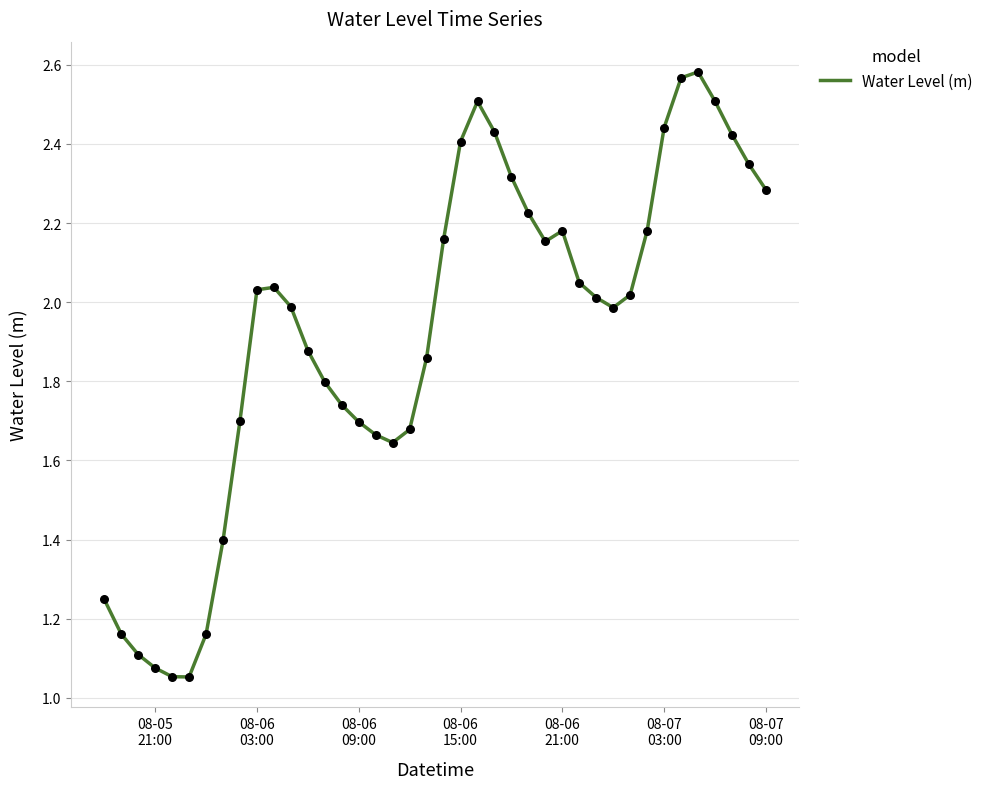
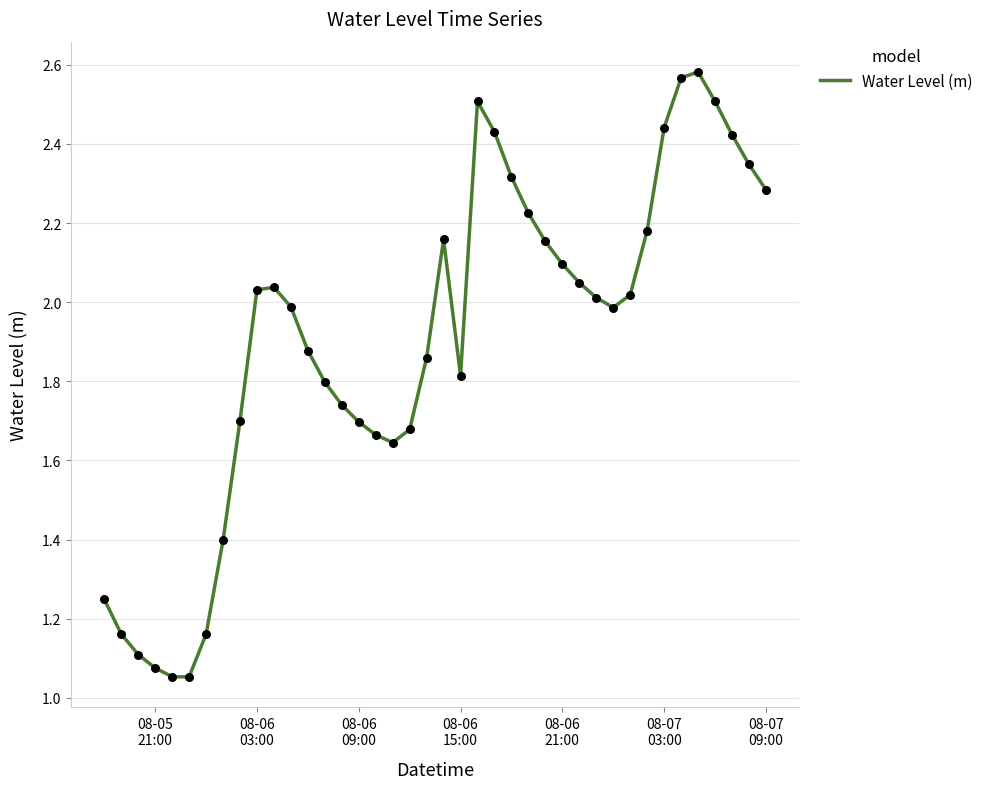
  {
    "08-05 21:00": 1.08,
    "08-06 03:00": 2.03,
    "08-06 09:00": 1.70,
-   "08-06 15:00": 2.41,
-   "08-06 21:00": 2.18,
+   "08-06 15:00": 1.81,
+   "08-06 21:00": 2.10,
    "08-07 03:00": 2.44,
    "08-07 09:00": 2.28
  }
